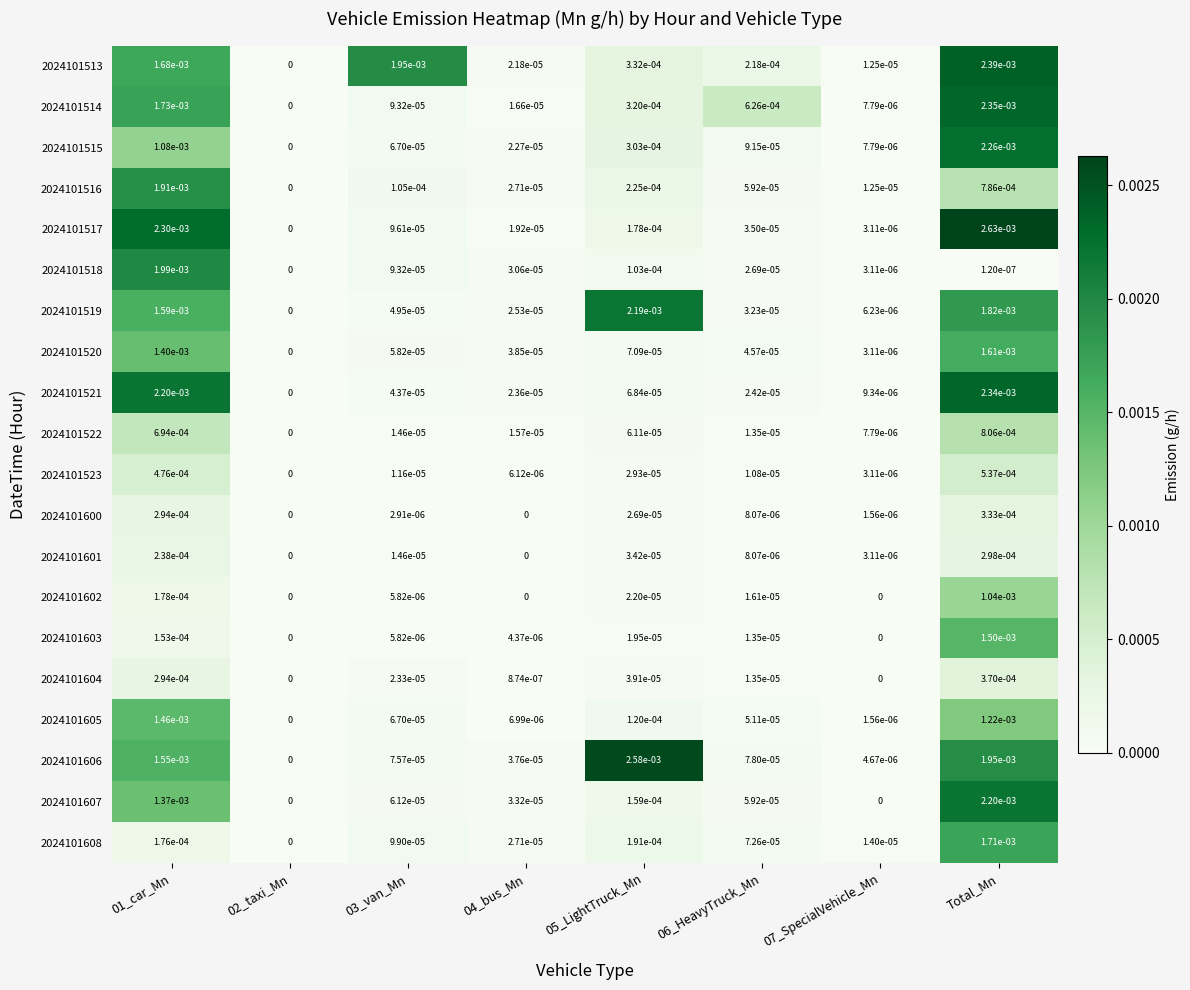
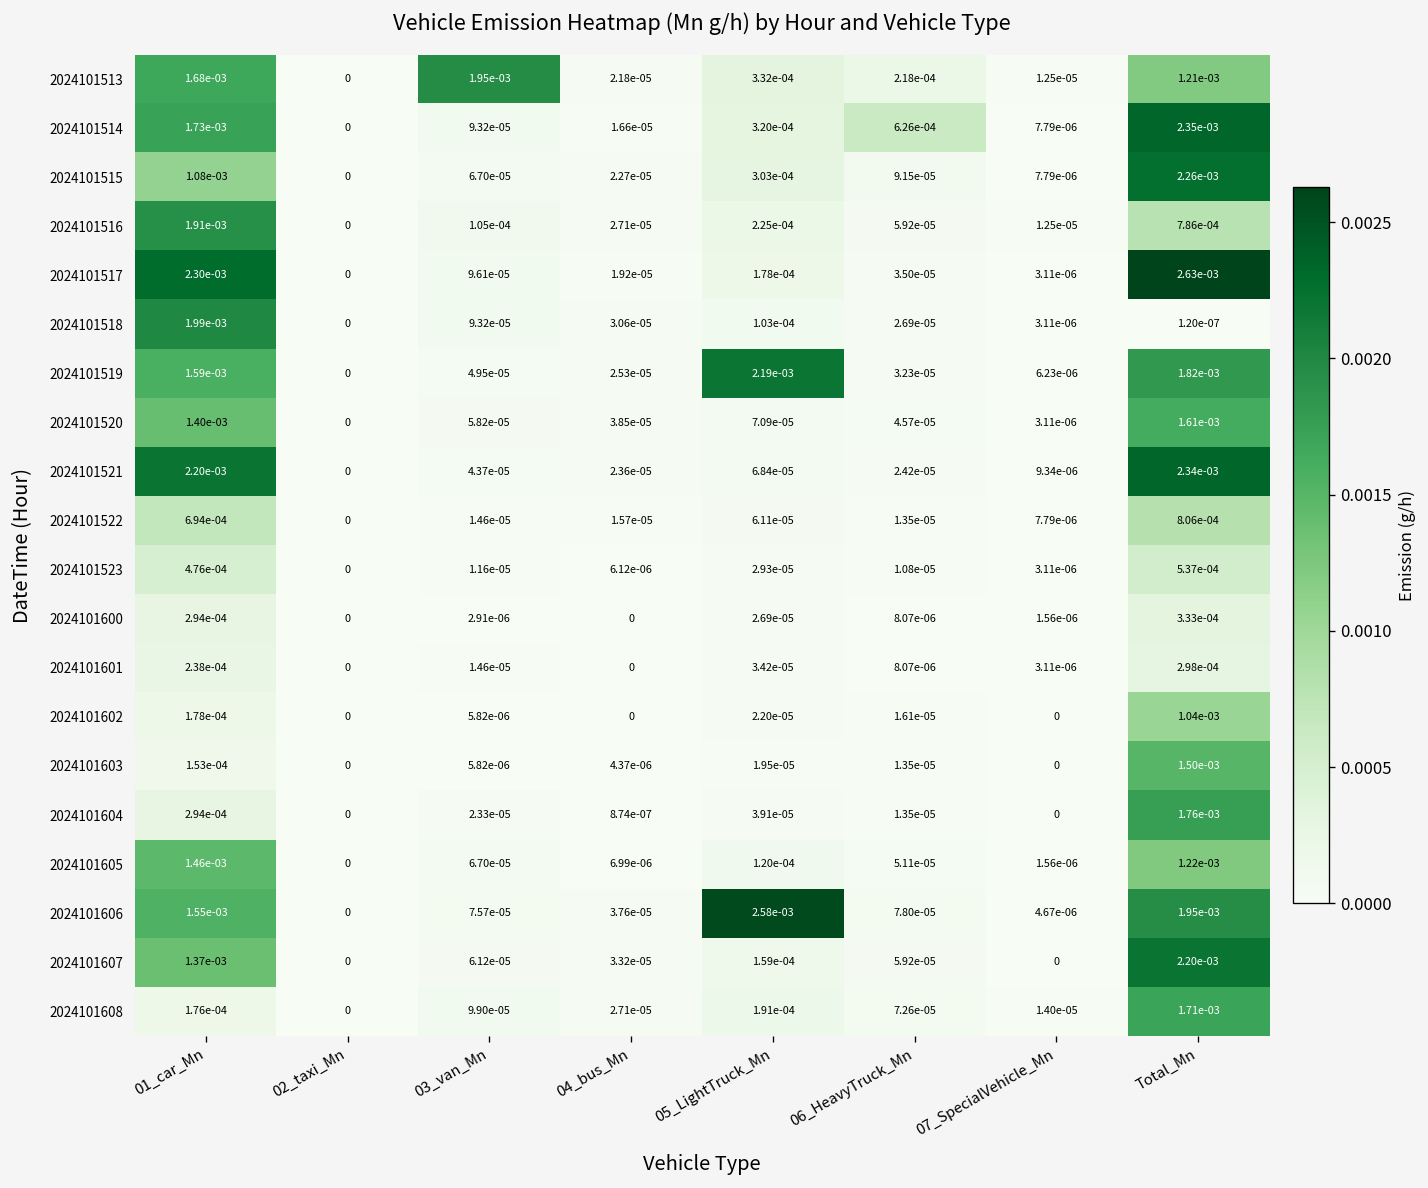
  {
    "2024101513": {
      "01_car_Mn": "1.68e-03",
      "02_taxi_Mn": "0",
      "03_van_Mn": "1.95e-03",
      "04_bus_Mn": "2.18e-05",
      "05_LightTruck_Mn": "3.32e-04",
      "06_HeavyTruck_Mn": "2.18e-04",
      "07_SpecialVehicle_Mn": "1.25e-05",
-     "Total_Mn": "2.39e-03"
+     "Total_Mn": "1.21e-03"
    },
    "2024101514": {
      "01_car_Mn": "1.73e-03",
      "02_taxi_Mn": "0",
      "03_van_Mn": "9.32e-05",
      "04_bus_Mn": "1.66e-05",
      "05_LightTruck_Mn": "3.20e-04",
      "06_HeavyTruck_Mn": "6.26e-04",
      "07_SpecialVehicle_Mn": "7.79e-06",
      "Total_Mn": "2.35e-03"
    },
    "2024101515": {
      "01_car_Mn": "1.08e-03",
      "02_taxi_Mn": "0",
      "03_van_Mn": "6.70e-05",
      "04_bus_Mn": "2.27e-05",
      "05_LightTruck_Mn": "3.03e-04",
      "06_HeavyTruck_Mn": "9.15e-05",
      "07_SpecialVehicle_Mn": "7.79e-06",
      "Total_Mn": "2.26e-03"
    },
    "2024101516": {
      "01_car_Mn": "1.91e-03",
      "02_taxi_Mn": "0",
      "03_van_Mn": "1.05e-04",
      "04_bus_Mn": "2.71e-05",
      "05_LightTruck_Mn": "2.25e-04",
      "06_HeavyTruck_Mn": "5.92e-05",
      "07_SpecialVehicle_Mn": "1.25e-05",
      "Total_Mn": "7.86e-04"
    },
    "2024101517": {
      "01_car_Mn": "2.30e-03",
      "02_taxi_Mn": "0",
      "03_van_Mn": "9.61e-05",
      "04_bus_Mn": "1.92e-05",
      "05_LightTruck_Mn": "1.78e-04",
      "06_HeavyTruck_Mn": "3.50e-05",
      "07_SpecialVehicle_Mn": "3.11e-06",
      "Total_Mn": "2.63e-03"
    },
    "2024101518": {
      "01_car_Mn": "1.99e-03",
      "02_taxi_Mn": "0",
      "03_van_Mn": "9.32e-05",
      "04_bus_Mn": "3.06e-05",
      "05_LightTruck_Mn": "1.03e-04",
      "06_HeavyTruck_Mn": "2.69e-05",
      "07_SpecialVehicle_Mn": "3.11e-06",
      "Total_Mn": "1.20e-07"
    },
    "2024101519": {
      "01_car_Mn": "1.59e-03",
      "02_taxi_Mn": "0",
      "03_van_Mn": "4.95e-05",
      "04_bus_Mn": "2.53e-05",
      "05_LightTruck_Mn": "2.19e-03",
      "06_HeavyTruck_Mn": "3.23e-05",
      "07_SpecialVehicle_Mn": "6.23e-06",
      "Total_Mn": "1.82e-03"
    },
    "2024101520": {
      "01_car_Mn": "1.40e-03",
      "02_taxi_Mn": "0",
      "03_van_Mn": "5.82e-05",
      "04_bus_Mn": "3.85e-05",
      "05_LightTruck_Mn": "7.09e-05",
      "06_HeavyTruck_Mn": "4.57e-05",
      "07_SpecialVehicle_Mn": "3.11e-06",
      "Total_Mn": "1.61e-03"
    },
    "2024101521": {
      "01_car_Mn": "2.20e-03",
      "02_taxi_Mn": "0",
      "03_van_Mn": "4.37e-05",
      "04_bus_Mn": "2.36e-05",
      "05_LightTruck_Mn": "6.84e-05",
      "06_HeavyTruck_Mn": "2.42e-05",
      "07_SpecialVehicle_Mn": "9.34e-06",
      "Total_Mn": "2.34e-03"
    },
    "2024101522": {
      "01_car_Mn": "6.94e-04",
      "02_taxi_Mn": "0",
      "03_van_Mn": "1.46e-05",
      "04_bus_Mn": "1.57e-05",
      "05_LightTruck_Mn": "6.11e-05",
      "06_HeavyTruck_Mn": "1.35e-05",
      "07_SpecialVehicle_Mn": "7.79e-06",
      "Total_Mn": "8.06e-04"
    },
    "2024101523": {
      "01_car_Mn": "4.76e-04",
      "02_taxi_Mn": "0",
      "03_van_Mn": "1.16e-05",
      "04_bus_Mn": "6.12e-06",
      "05_LightTruck_Mn": "2.93e-05",
      "06_HeavyTruck_Mn": "1.08e-05",
      "07_SpecialVehicle_Mn": "3.11e-06",
      "Total_Mn": "5.37e-04"
    },
    "2024101600": {
      "01_car_Mn": "2.94e-04",
      "02_taxi_Mn": "0",
      "03_van_Mn": "2.91e-06",
      "04_bus_Mn": "0",
      "05_LightTruck_Mn": "2.69e-05",
      "06_HeavyTruck_Mn": "8.07e-06",
      "07_SpecialVehicle_Mn": "1.56e-06",
      "Total_Mn": "3.33e-04"
    },
    "2024101601": {
      "01_car_Mn": "2.38e-04",
      "02_taxi_Mn": "0",
      "03_van_Mn": "1.46e-05",
      "04_bus_Mn": "0",
      "05_LightTruck_Mn": "3.42e-05",
      "06_HeavyTruck_Mn": "8.07e-06",
      "07_SpecialVehicle_Mn": "3.11e-06",
      "Total_Mn": "2.98e-04"
    },
    "2024101602": {
      "01_car_Mn": "1.78e-04",
      "02_taxi_Mn": "0",
      "03_van_Mn": "5.82e-06",
      "04_bus_Mn": "0",
      "05_LightTruck_Mn": "2.20e-05",
      "06_HeavyTruck_Mn": "1.61e-05",
      "07_SpecialVehicle_Mn": "0",
      "Total_Mn": "1.04e-03"
    },
    "2024101603": {
      "01_car_Mn": "1.53e-04",
      "02_taxi_Mn": "0",
      "03_van_Mn": "5.82e-06",
      "04_bus_Mn": "4.37e-06",
      "05_LightTruck_Mn": "1.95e-05",
      "06_HeavyTruck_Mn": "1.35e-05",
      "07_SpecialVehicle_Mn": "0",
      "Total_Mn": "1.50e-03"
    },
    "2024101604": {
      "01_car_Mn": "2.94e-04",
      "02_taxi_Mn": "0",
      "03_van_Mn": "2.33e-05",
      "04_bus_Mn": "8.74e-07",
      "05_LightTruck_Mn": "3.91e-05",
      "06_HeavyTruck_Mn": "1.35e-05",
      "07_SpecialVehicle_Mn": "0",
-     "Total_Mn": "3.70e-04"
+     "Total_Mn": "1.76e-03"
    },
    "2024101605": {
      "01_car_Mn": "1.46e-03",
      "02_taxi_Mn": "0",
      "03_van_Mn": "6.70e-05",
      "04_bus_Mn": "6.99e-06",
      "05_LightTruck_Mn": "1.20e-04",
      "06_HeavyTruck_Mn": "5.11e-05",
      "07_SpecialVehicle_Mn": "1.56e-06",
      "Total_Mn": "1.22e-03"
    },
    "2024101606": {
      "01_car_Mn": "1.55e-03",
      "02_taxi_Mn": "0",
      "03_van_Mn": "7.57e-05",
      "04_bus_Mn": "3.76e-05",
      "05_LightTruck_Mn": "2.58e-03",
      "06_HeavyTruck_Mn": "7.80e-05",
      "07_SpecialVehicle_Mn": "4.67e-06",
      "Total_Mn": "1.95e-03"
    },
    "2024101607": {
      "01_car_Mn": "1.37e-03",
      "02_taxi_Mn": "0",
      "03_van_Mn": "6.12e-05",
      "04_bus_Mn": "3.32e-05",
      "05_LightTruck_Mn": "1.59e-04",
      "06_HeavyTruck_Mn": "5.92e-05",
      "07_SpecialVehicle_Mn": "0",
      "Total_Mn": "2.20e-03"
    },
    "2024101608": {
      "01_car_Mn": "1.76e-04",
      "02_taxi_Mn": "0",
      "03_van_Mn": "9.90e-05",
      "04_bus_Mn": "2.71e-05",
      "05_LightTruck_Mn": "1.91e-04",
      "06_HeavyTruck_Mn": "7.26e-05",
      "07_SpecialVehicle_Mn": "1.40e-05",
      "Total_Mn": "1.71e-03"
    }
  }
